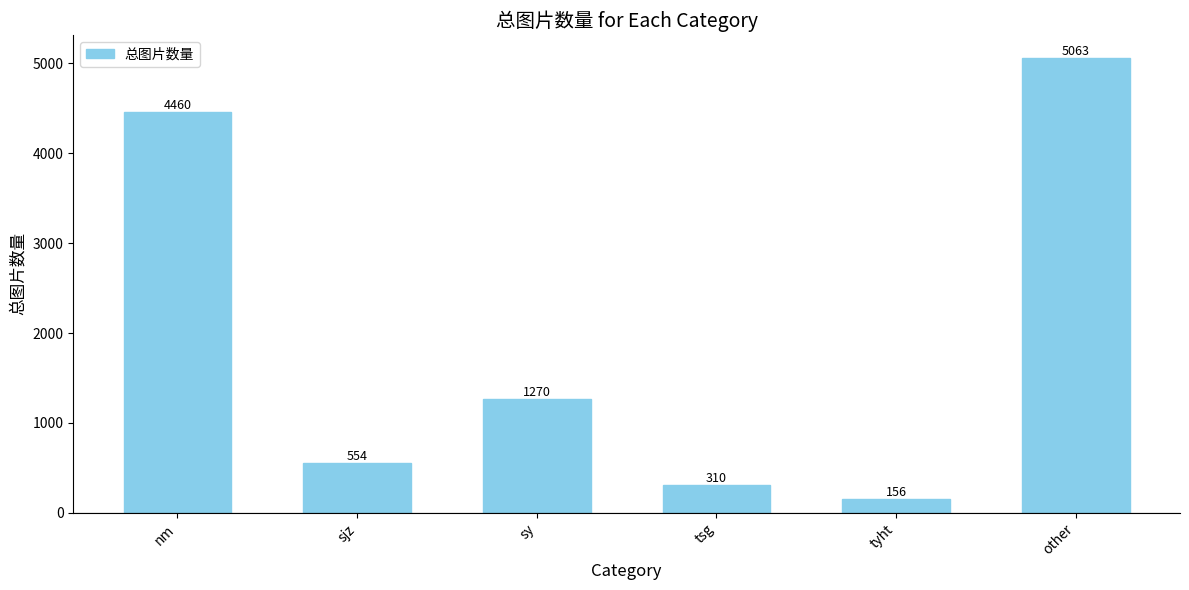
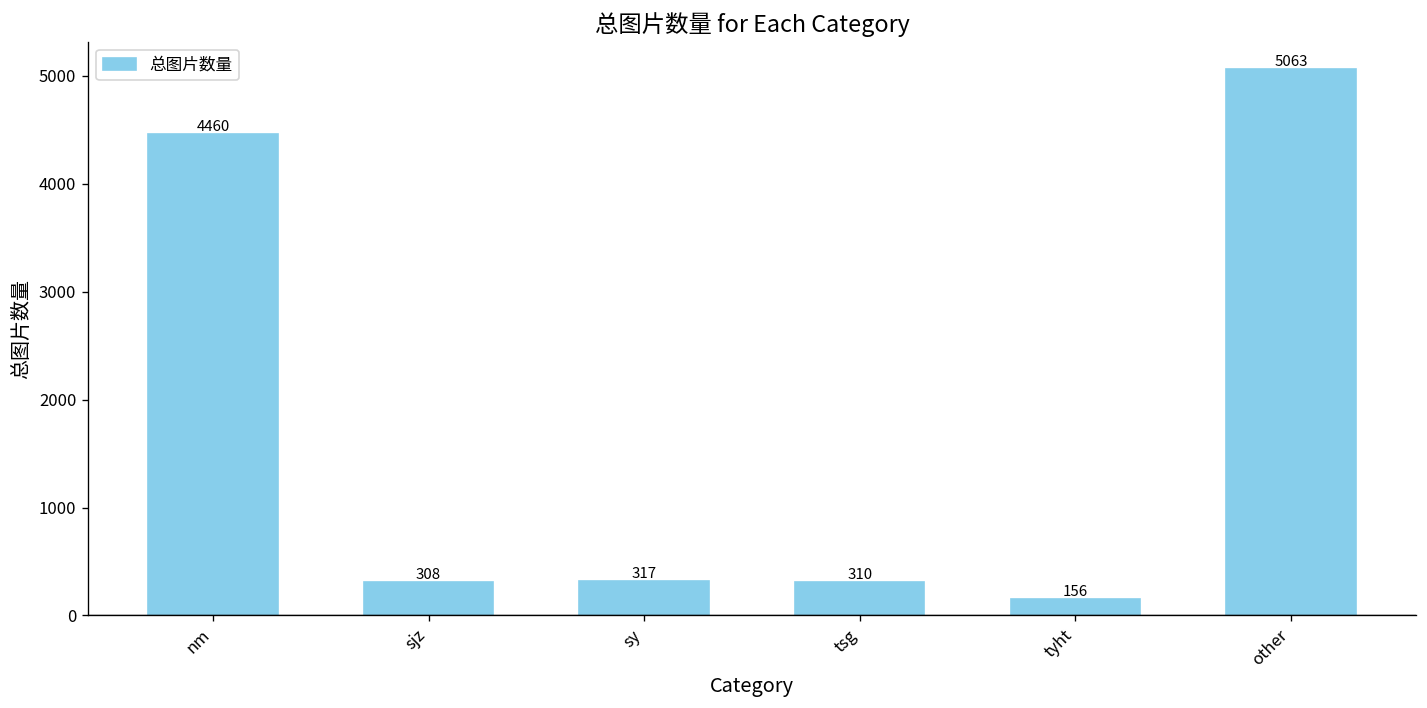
  {
    "nm": 4460,
-   "sjz": 554,
-   "sy": 1270,
+   "sjz": 308,
+   "sy": 317,
    "tsg": 310,
    "tyht": 156,
    "other": 5063
  }
